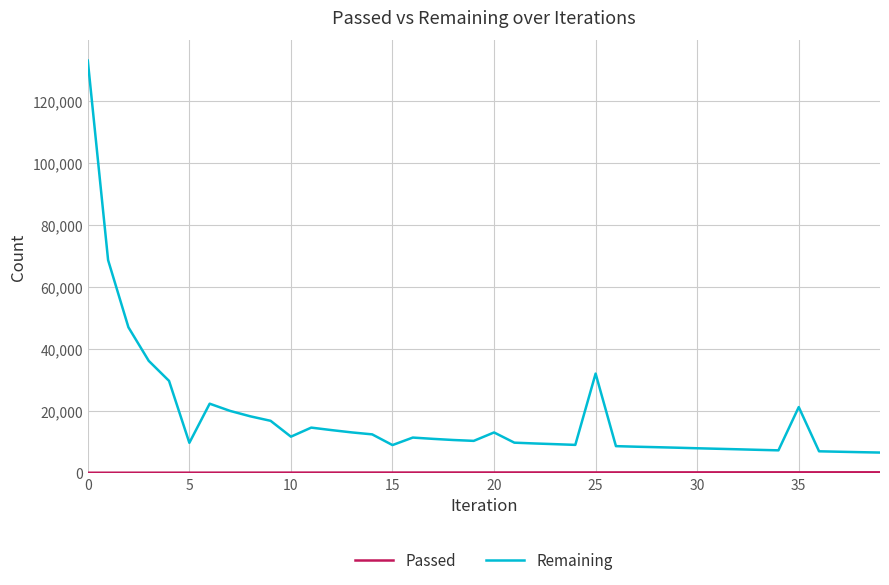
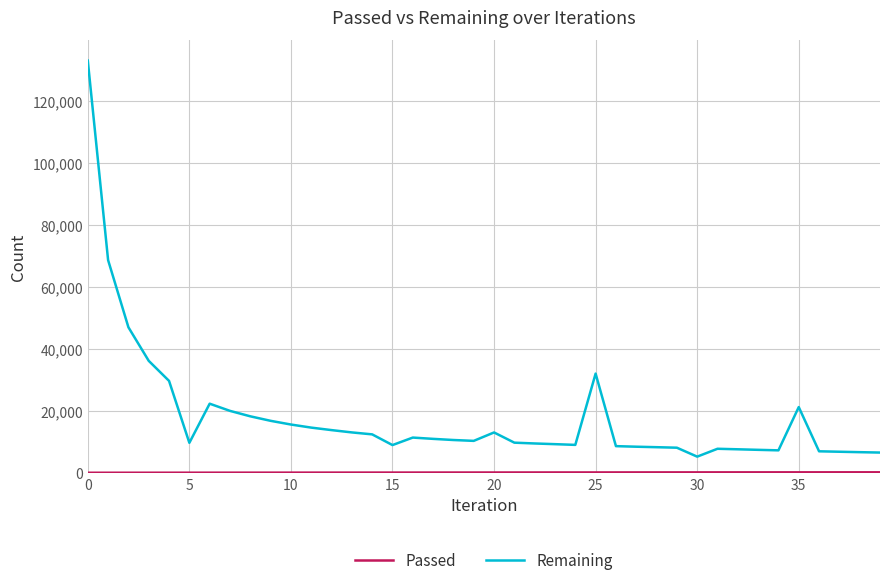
  {
    "Passed": {
      "0": "0",
      "5": "0",
      "10": "0",
      "15": "0",
      "20": "0",
      "25": "0",
      "30": "0",
      "35": "0"
    },
    "Remaining": {
      "0": "133,000",
      "5": "10,000",
-     "10": "12,000",
+     "10": "16,000",
      "15": "9,000",
      "20": "13,000",
      "25": "32,000",
-     "30": "8,000",
+     "30": "5,000",
      "35": "21,000"
    }
  }
